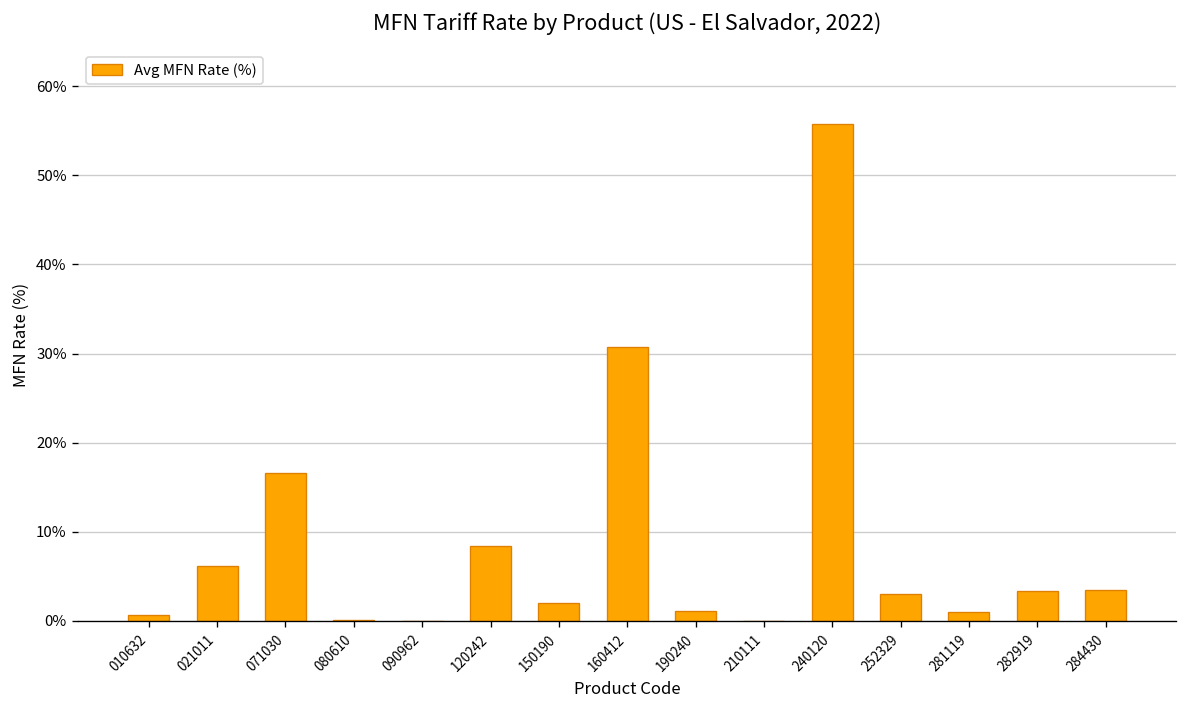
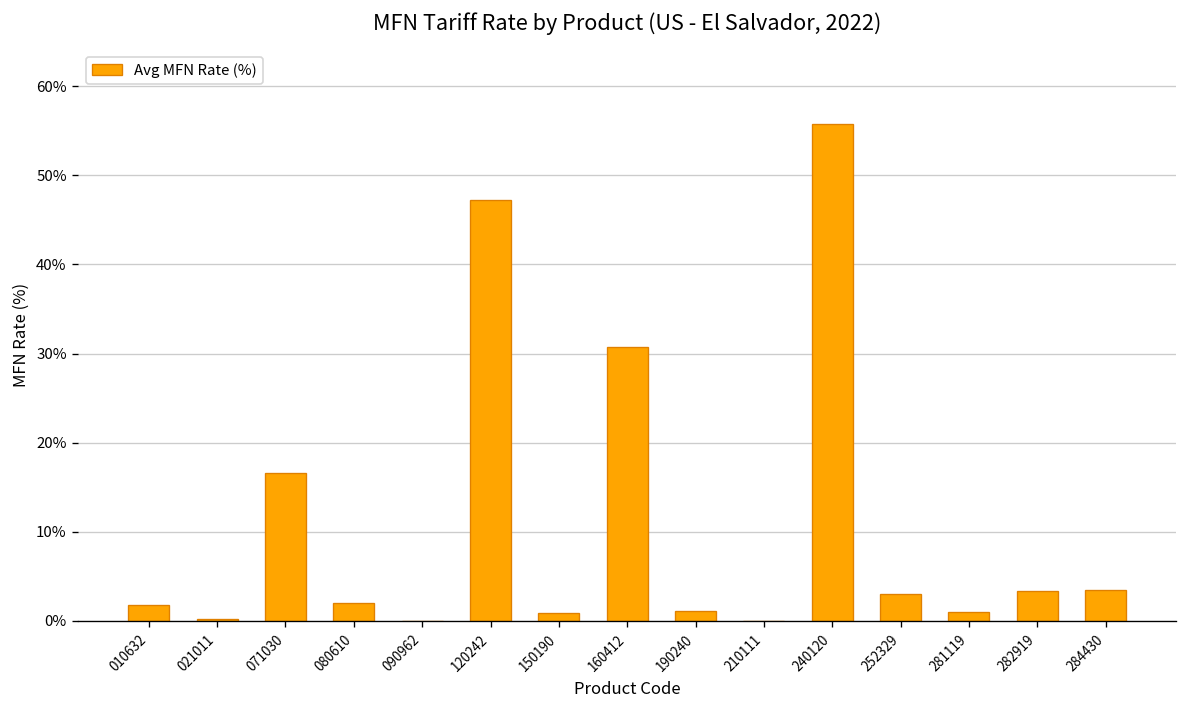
  {
-   "010632": "1%",
-   "021011": "6%",
+   "010632": "2%",
+   "021011": "0%",
    "071030": "17%",
-   "080610": "0%",
+   "080610": "2%",
    "090962": "0%",
-   "120242": "8%",
-   "150190": "2%",
+   "120242": "47%",
+   "150190": "1%",
    "160412": "31%",
    "190240": "1%",
    "210111": "0%",
    "240120": "56%",
    "252329": "3%",
    "281119": "1%",
    "282919": "3%",
    "284430": "4%"
  }
